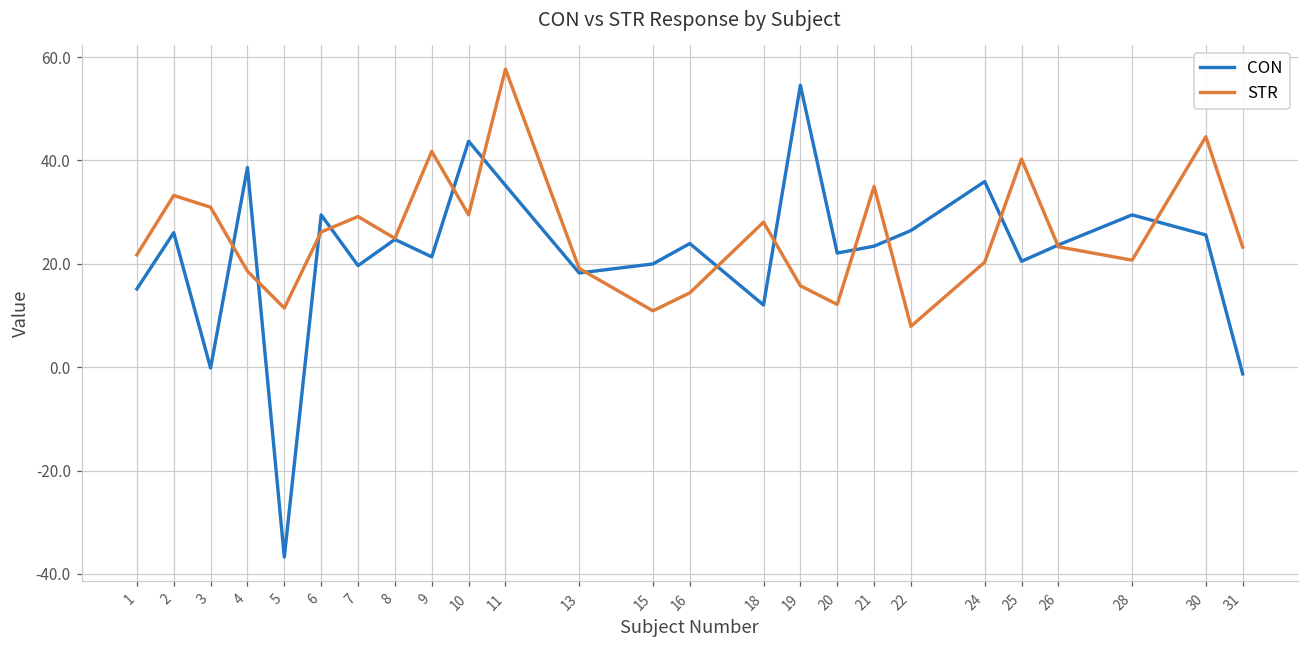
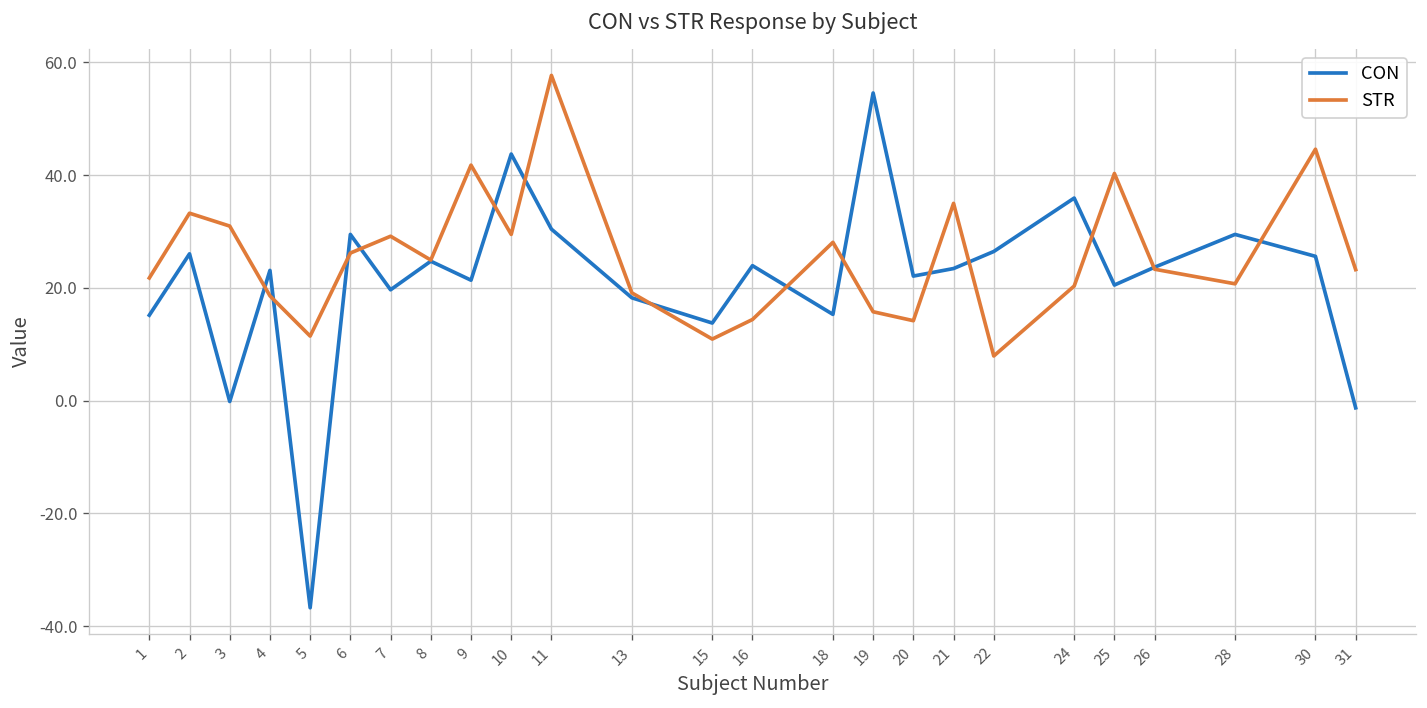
  {
    "CON": {
      "1": 15,
      "2": 26,
      "3": 0,
-     "4": 39,
+     "4": 23,
      "5": -37,
      "6": 29,
      "7": 20,
      "9": 21,
      "10": 44,
-     "11": 35,
+     "11": 30,
      "13": 18,
-     "15": 20,
+     "15": 14,
      "16": 24,
-     "18": 12,
+     "18": 15,
      "19": 55,
      "20": 22,
      "21": 23,
      "22": 26,
      "24": 36,
      "25": 20,
      "28": 29,
      "30": 26,
      "31": -1
    },
    "STR": {
      "1": 22,
      "2": 33,
      "3": 31,
      "4": 19,
      "5": 11,
      "6": 26,
      "7": 29,
      "9": 42,
      "10": 29,
      "11": 58,
      "13": 19,
      "15": 11,
      "16": 14,
      "18": 28,
      "19": 16,
-     "20": 12,
+     "20": 14,
      "21": 35,
      "22": 8,
      "24": 20,
      "25": 40,
      "28": 21,
      "30": 45,
      "31": 23
    }
  }
